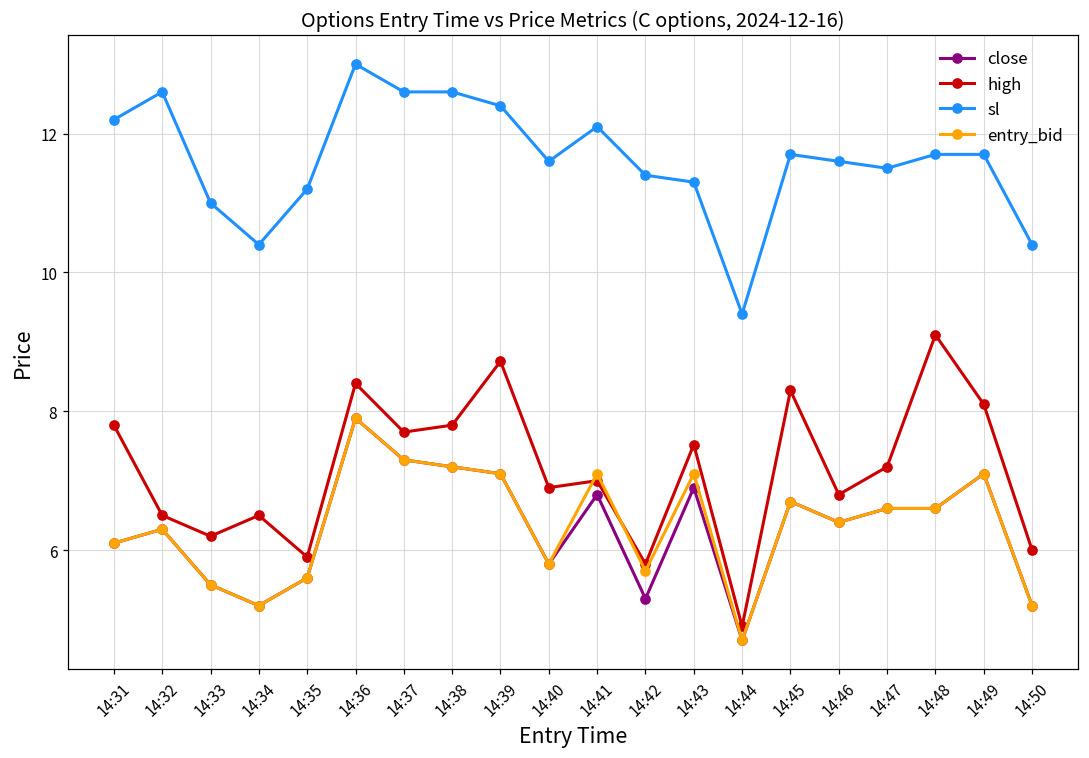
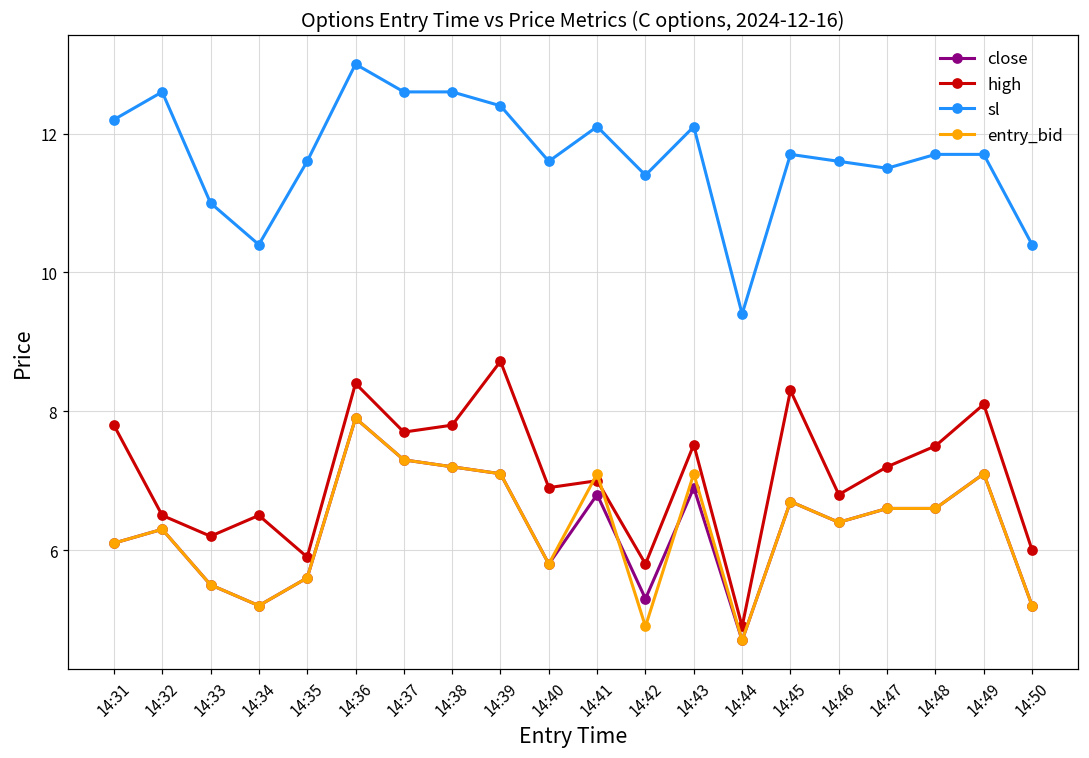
  {
    "close": {
      "14:41": 6.8,
      "14:42": 5.3,
      "14:43": 6.9
    },
    "high": {
      "14:31": 7.8,
      "14:32": 6.5,
      "14:33": 6.2,
      "14:34": 6.5,
      "14:35": 5.9,
      "14:36": 8.4,
      "14:37": 7.7,
      "14:38": 7.8,
      "14:39": 8.7,
      "14:40": 6.9,
      "14:41": 7.0,
      "14:42": 5.8,
      "14:43": 7.5,
      "14:44": 4.9,
      "14:45": 8.3,
      "14:46": 6.8,
      "14:47": 7.2,
-     "14:48": 9.1,
+     "14:48": 7.5,
      "14:49": 8.1,
      "14:50": 6.0
    },
    "sl": {
      "14:31": 12.2,
      "14:32": 12.6,
      "14:33": 11.0,
      "14:34": 10.4,
-     "14:35": 11.2,
+     "14:35": 11.6,
      "14:36": 13.0,
      "14:37": 12.6,
      "14:38": 12.6,
      "14:39": 12.4,
      "14:40": 11.6,
      "14:41": 12.1,
      "14:42": 11.4,
-     "14:43": 11.3,
+     "14:43": 12.1,
      "14:44": 9.4,
      "14:45": 11.7,
      "14:46": 11.6,
      "14:47": 11.5,
      "14:48": 11.7,
      "14:49": 11.7,
      "14:50": 10.4
    },
    "entry_bid": {
      "14:41": 7.1,
-     "14:42": 5.7,
+     "14:42": 4.9,
      "14:43": 7.1
    }
  }
